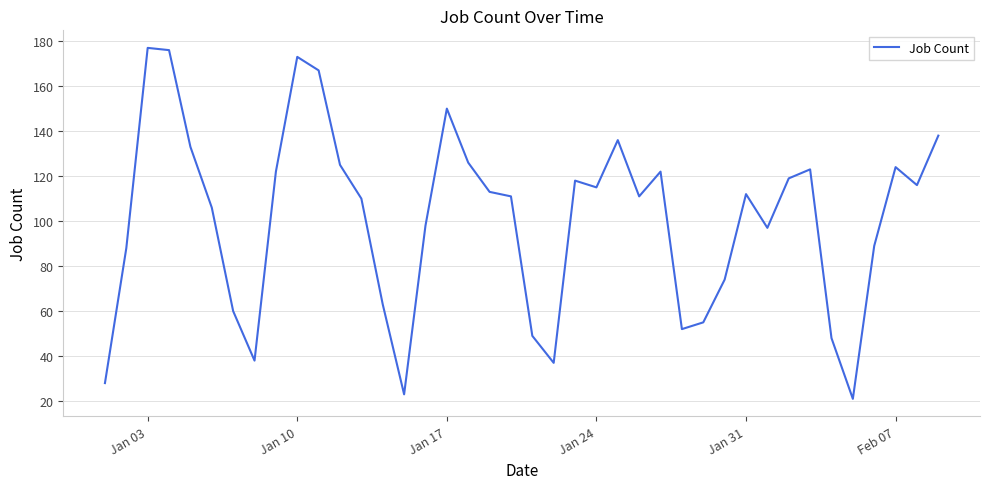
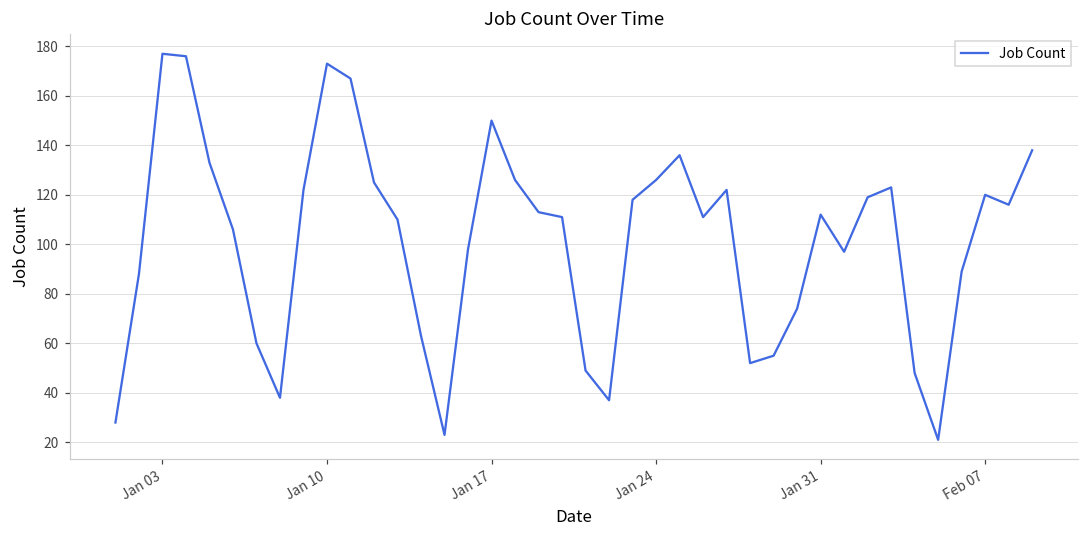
  {
    "Jan 03": 177,
    "Jan 10": 173,
    "Jan 17": 150,
-   "Jan 24": 115,
+   "Jan 24": 126,
    "Jan 31": 112,
-   "Feb 07": 124
+   "Feb 07": 120
  }
